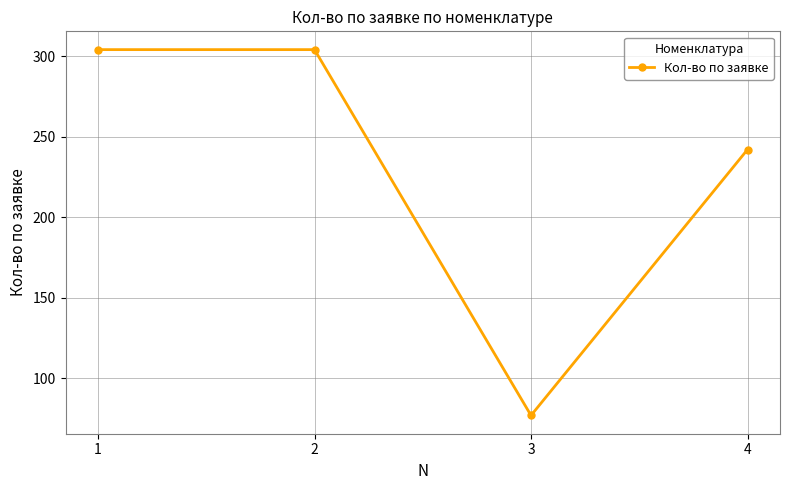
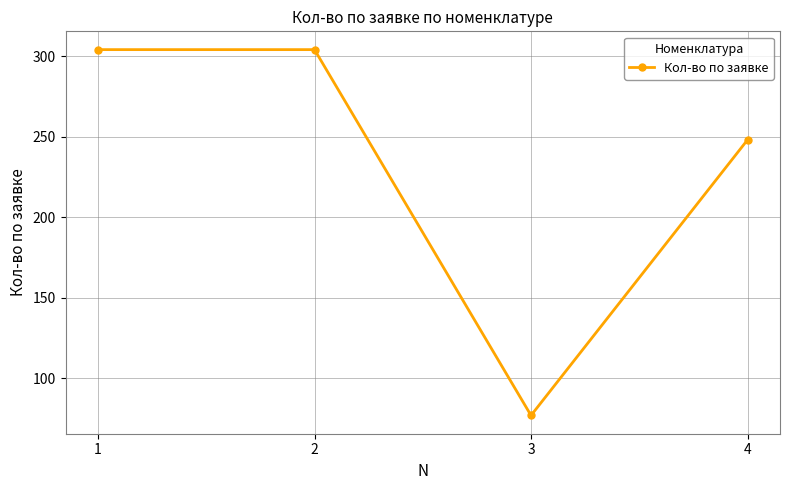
  {
    "1": 304,
    "2": 304,
    "3": 77,
-   "4": 242
+   "4": 248
  }
